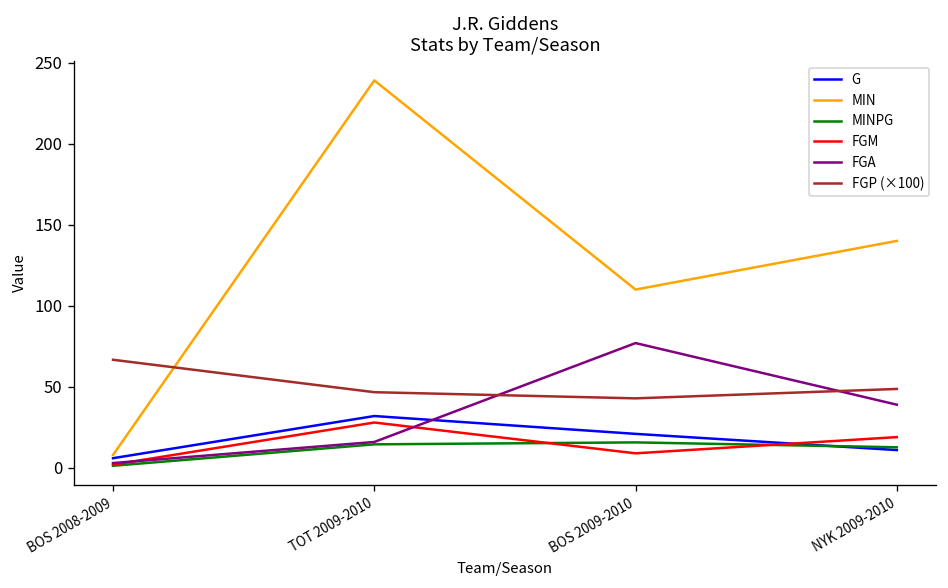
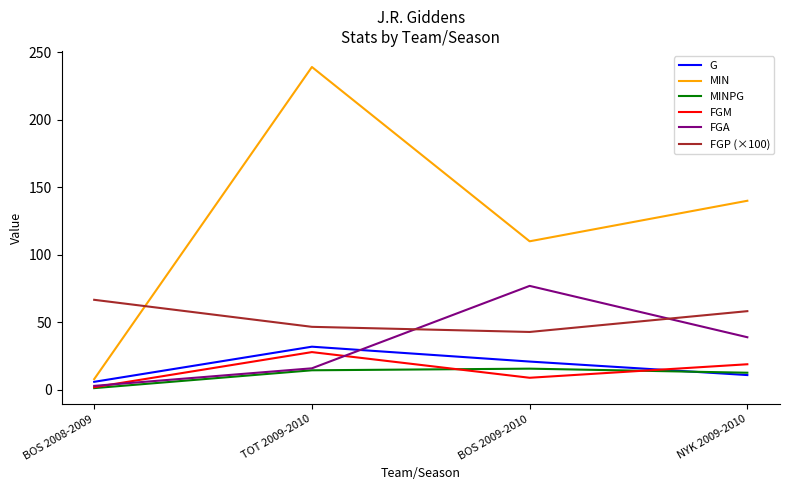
  {
    "G": {
      "BOS 2008-2009": 6,
      "TOT 2009-2010": 32,
      "BOS 2009-2010": 21
    },
    "MIN": {
      "BOS 2008-2009": 8,
      "TOT 2009-2010": 239,
      "BOS 2009-2010": 110,
      "NYK 2009-2010": 140
    },
    "MINPG": {
      "BOS 2009-2010": 16
    },
    "FGM": {
      "TOT 2009-2010": 28,
      "BOS 2009-2010": 9,
      "NYK 2009-2010": 19
    },
    "FGA": {
      "BOS 2009-2010": 77,
      "NYK 2009-2010": 39
    },
    "FGP (×100)": {
      "BOS 2008-2009": 67,
      "TOT 2009-2010": 47,
      "BOS 2009-2010": 43,
-     "NYK 2009-2010": 49
+     "NYK 2009-2010": 58
    }
  }
